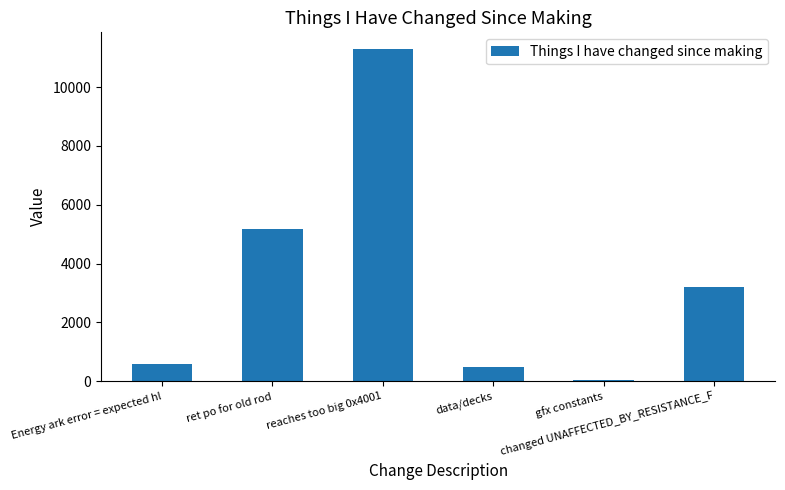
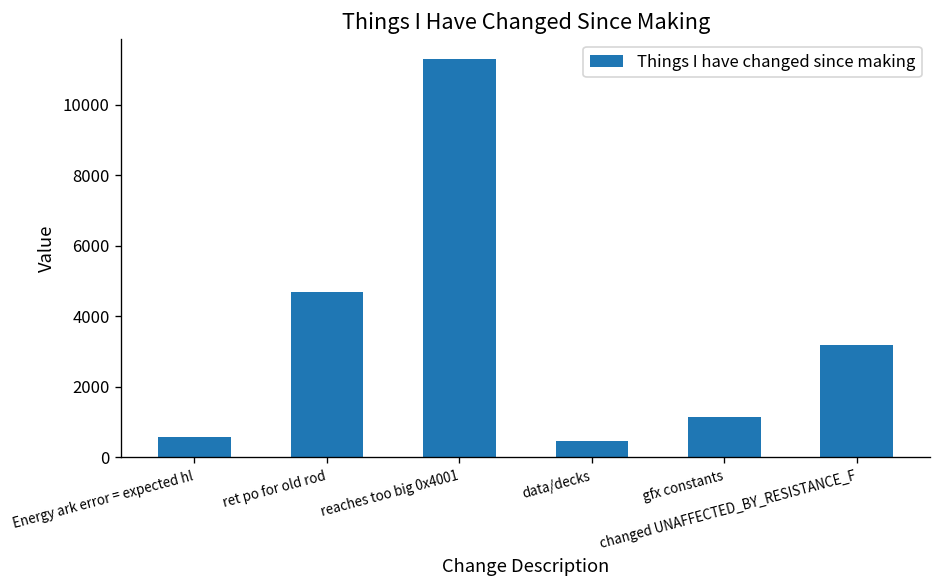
  {
    "Energy ark error = expected hl": 600,
-   "ret po for old rod": 5200,
+   "ret po for old rod": 4700,
    "reaches too big 0x4001": 11300,
    "data/decks": 500,
-   "gfx constants": 0,
+   "gfx constants": 1200,
    "changed UNAFFECTED_BY_RESISTANCE_F": 3200
  }
